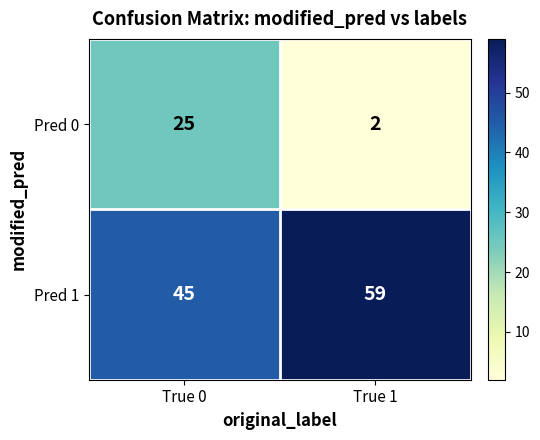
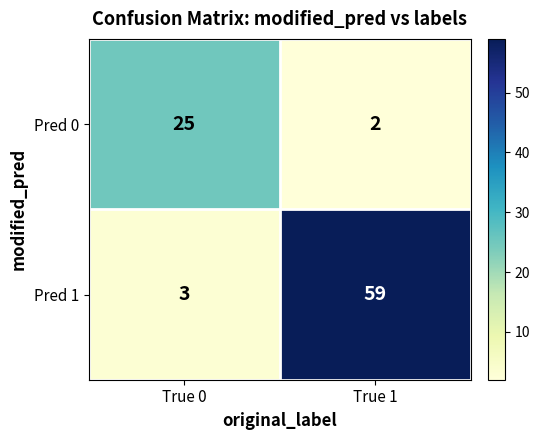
  {
    "Pred 0": {
      "True 0": 25,
      "True 1": 2
    },
    "Pred 1": {
-     "True 0": 45,
+     "True 0": 3,
      "True 1": 59
    }
  }
